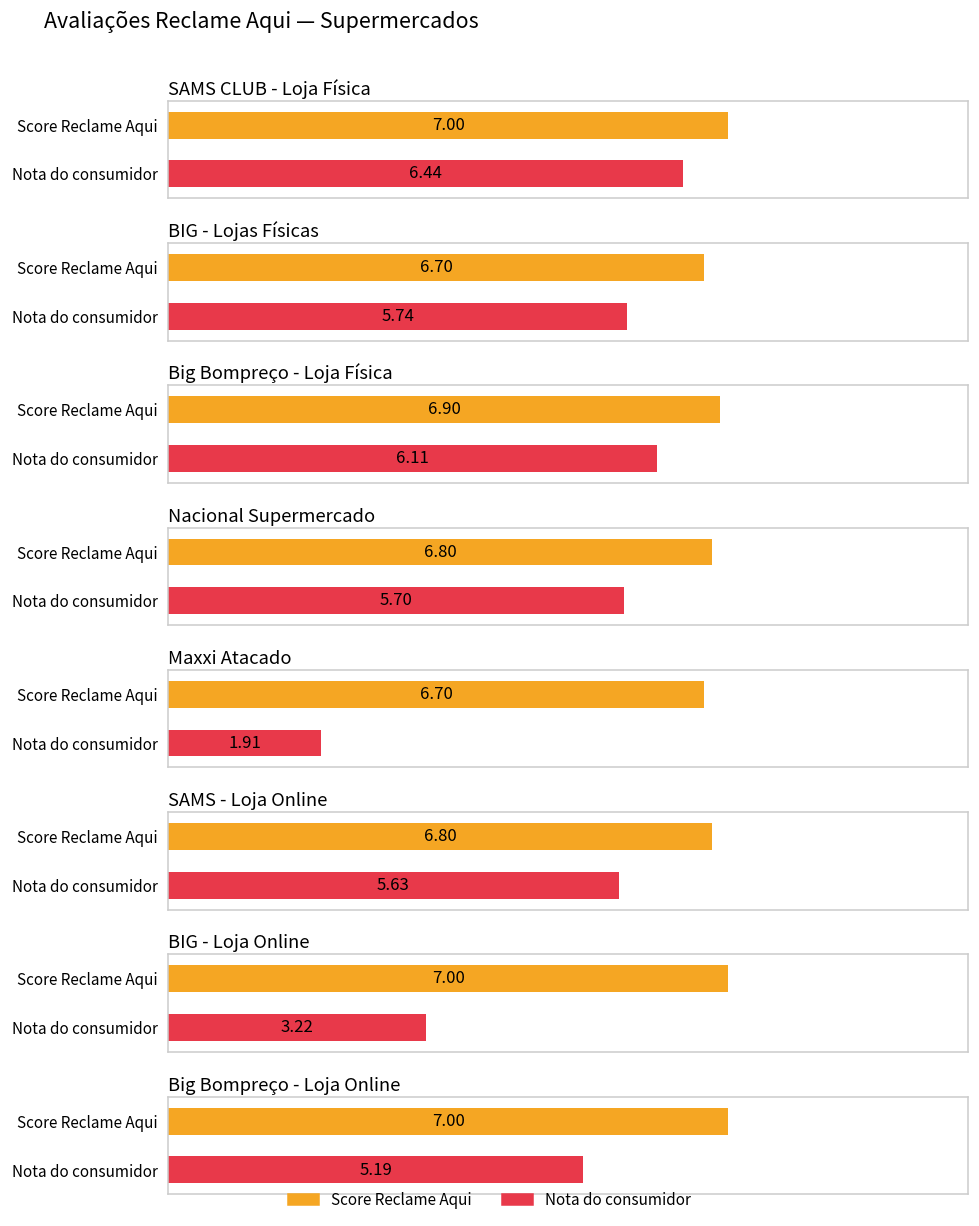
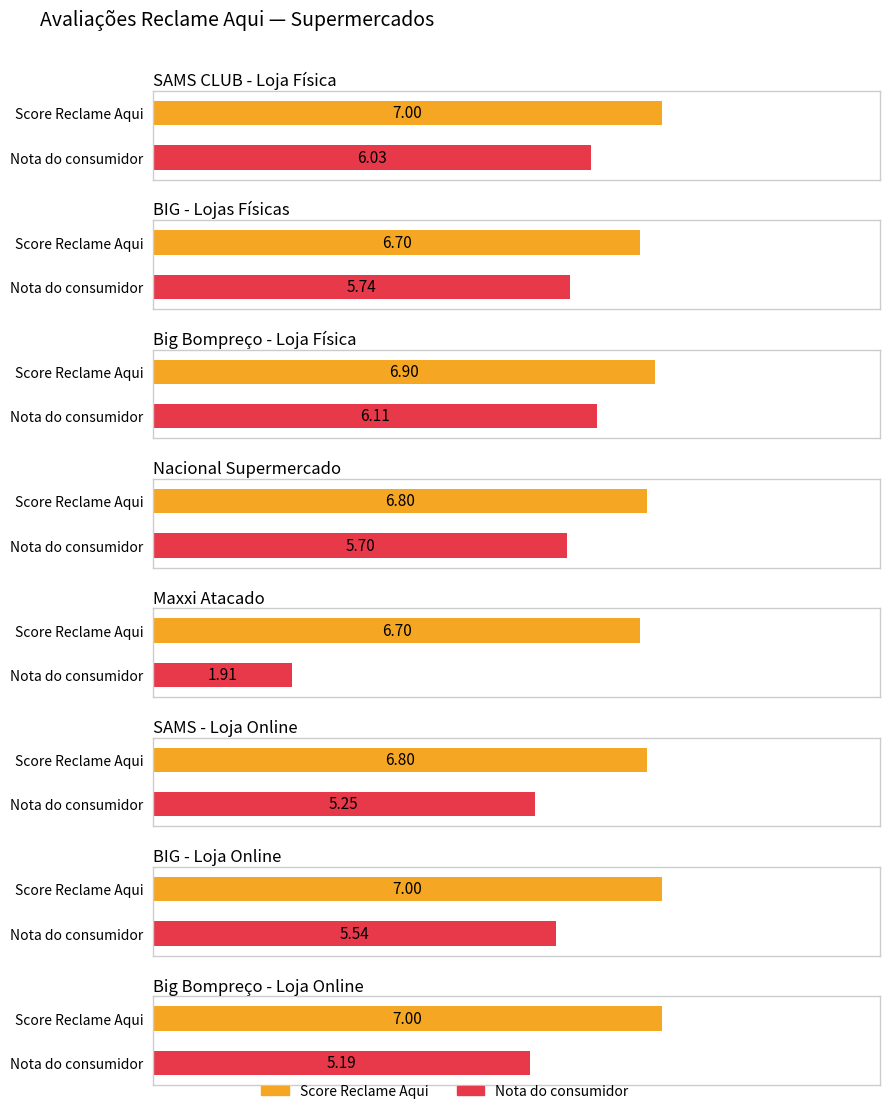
  {
    "SAMS CLUB - Loja Física": {
      "Score Reclame Aqui": 7.00,
-     "Nota do consumidor": 6.44
+     "Nota do consumidor": 6.03
    },
    "BIG - Lojas Físicas": {
      "Score Reclame Aqui": 6.70,
      "Nota do consumidor": 5.74
    },
    "Big Bompreço - Loja Física": {
      "Score Reclame Aqui": 6.90,
      "Nota do consumidor": 6.11
    },
    "Nacional Supermercado": {
      "Score Reclame Aqui": 6.80,
      "Nota do consumidor": 5.70
    },
    "Maxxi Atacado": {
      "Score Reclame Aqui": 6.70,
      "Nota do consumidor": 1.91
    },
    "SAMS - Loja Online": {
      "Score Reclame Aqui": 6.80,
-     "Nota do consumidor": 5.63
+     "Nota do consumidor": 5.25
    },
    "BIG - Loja Online": {
      "Score Reclame Aqui": 7.00,
-     "Nota do consumidor": 3.22
+     "Nota do consumidor": 5.54
    },
    "Big Bompreço - Loja Online": {
      "Score Reclame Aqui": 7.00,
      "Nota do consumidor": 5.19
    }
  }
